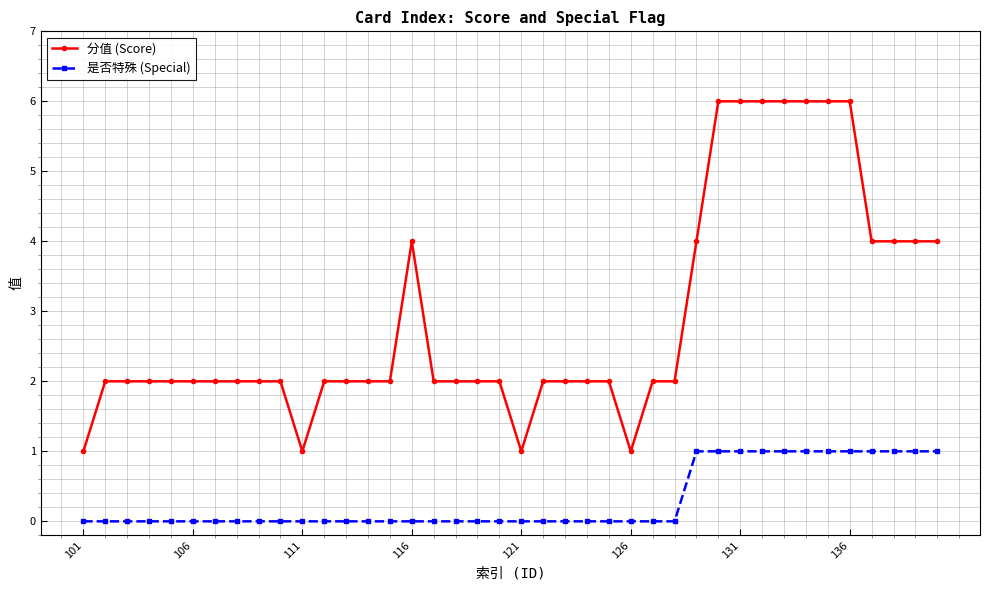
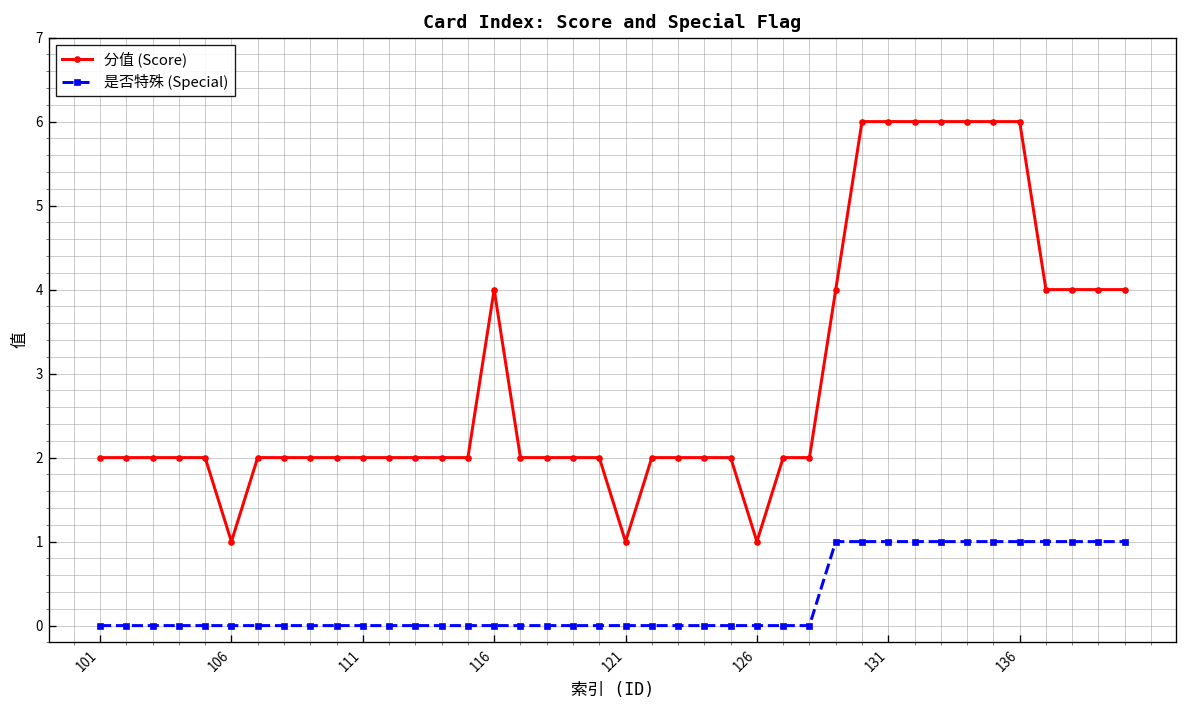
  {
    "分值 (Score)": {
-     "101": 1,
-     "106": 2,
-     "111": 1,
+     "101": 2,
+     "106": 1,
+     "111": 2,
      "116": 4,
      "121": 1,
      "126": 1,
      "131": 6,
      "136": 6
    },
    "是否特殊 (Special)": {
      "101": 0,
      "106": 0,
      "111": 0,
      "116": 0,
      "121": 0,
      "126": 0,
      "131": 1,
      "136": 1
    }
  }
